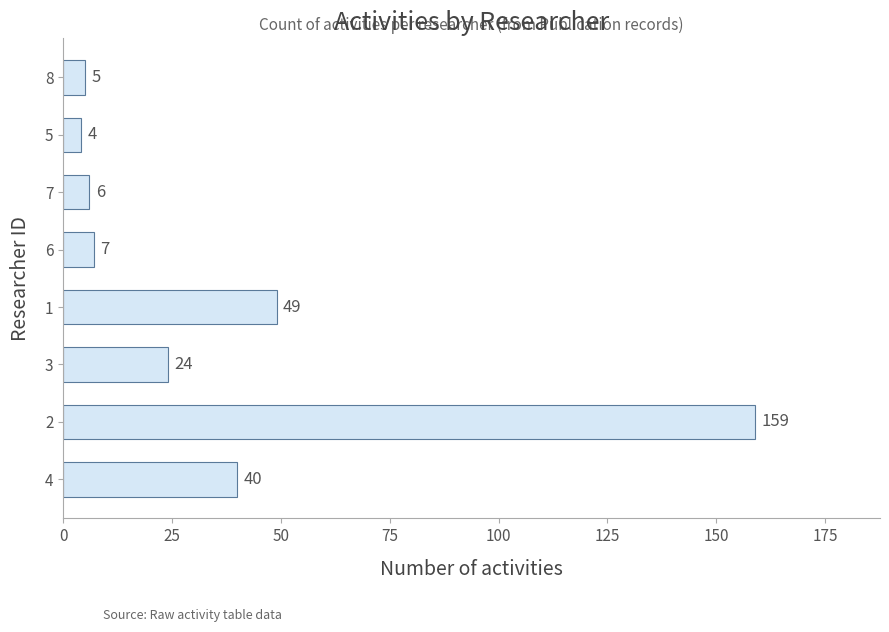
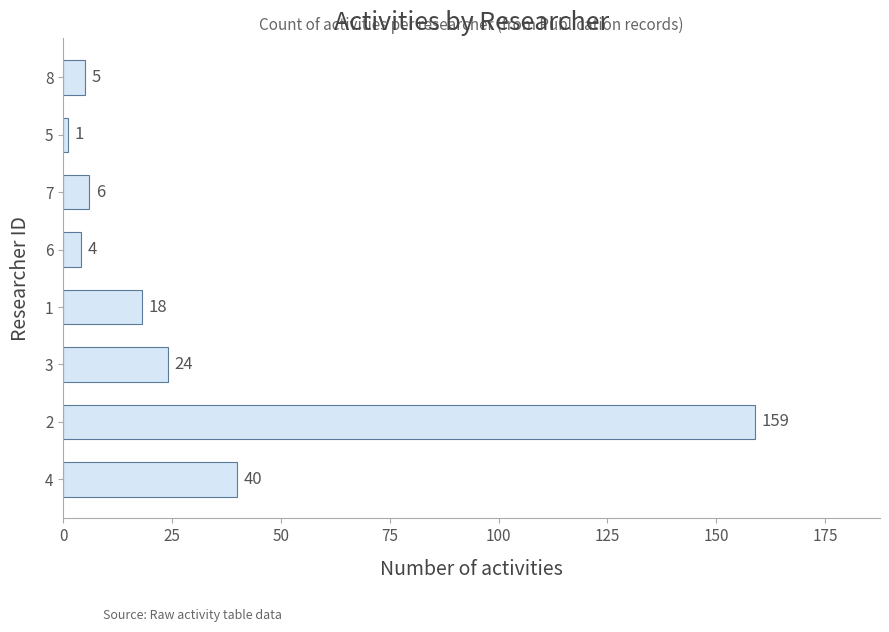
  {
    "8": 5,
-   "5": 4,
+   "5": 1,
    "7": 6,
-   "6": 7,
-   "1": 49,
+   "6": 4,
+   "1": 18,
    "3": 24,
    "2": 159,
    "4": 40
  }
